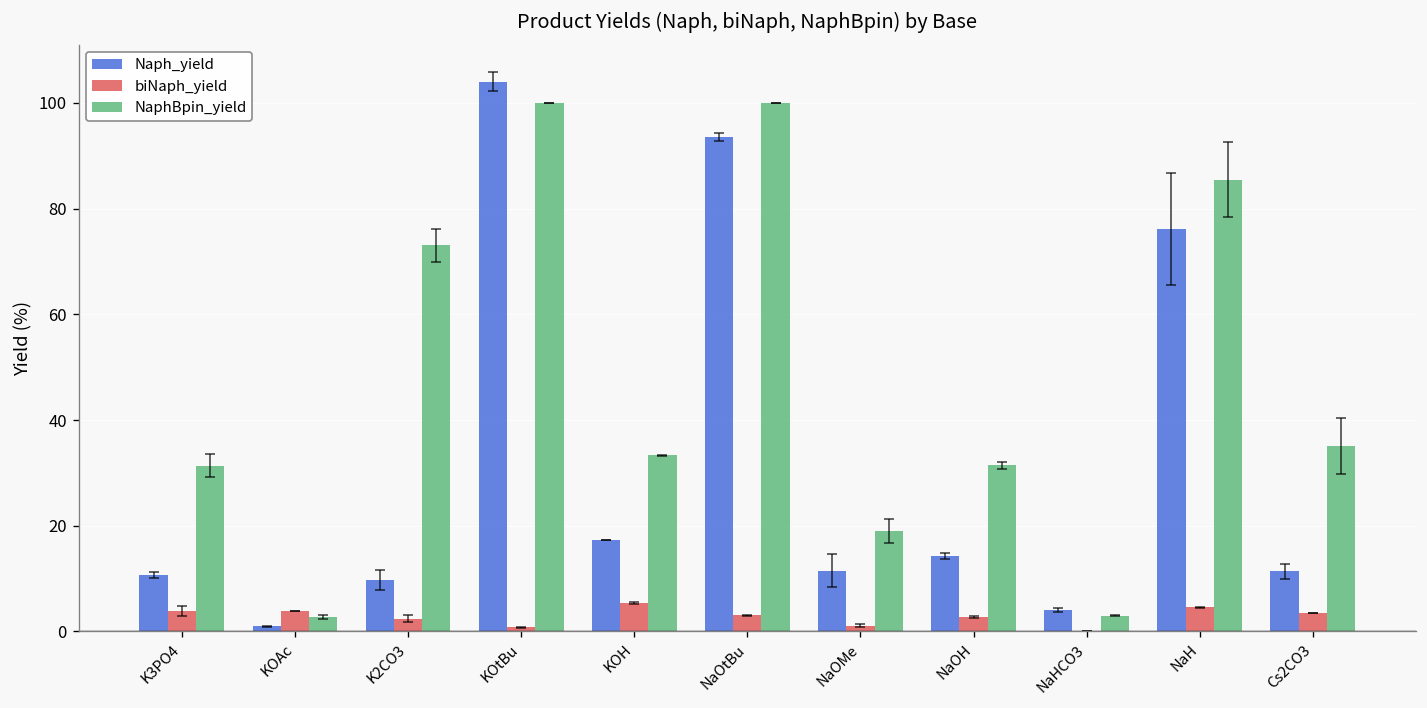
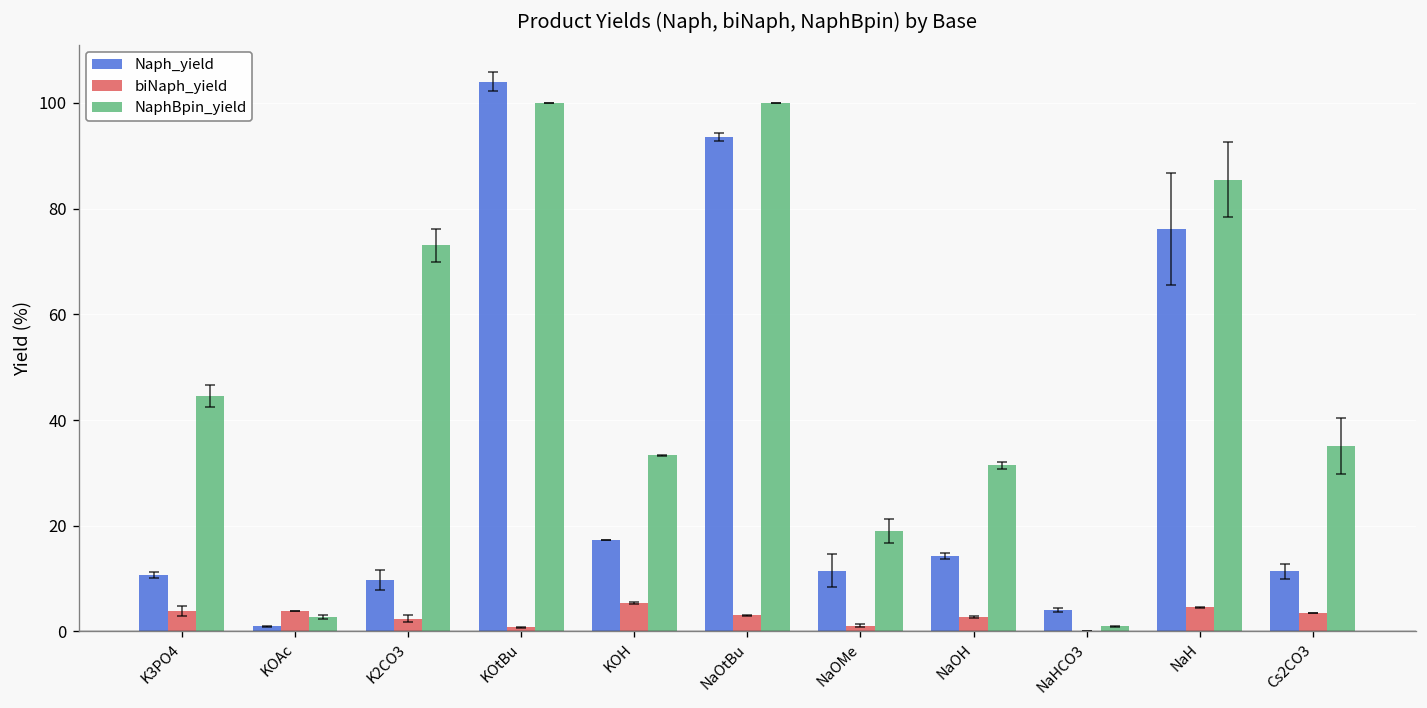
  {
    "biNaph_yield": {
      "K3PO4": 4,
      "KOAc": 4,
      "K2CO3": 2,
      "KOtBu": 1,
      "KOH": 5,
      "NaOtBu": 3,
      "NaOMe": 1,
      "NaOH": 3,
      "NaH": 5,
      "Cs2CO3": 3
    },
    "NaphBpin_yield": {
-     "K3PO4": 31,
+     "K3PO4": 45,
      "KOAc": 3,
      "K2CO3": 73,
      "KOtBu": 100,
      "KOH": 33,
      "NaOtBu": 100,
      "NaOMe": 19,
      "NaOH": 31,
-     "NaHCO3": 3,
+     "NaHCO3": 1,
      "NaH": 85,
      "Cs2CO3": 35
    }
  }
